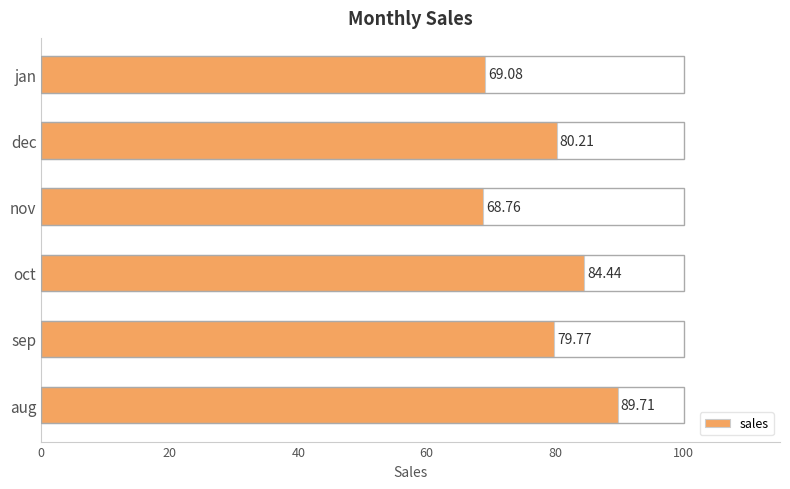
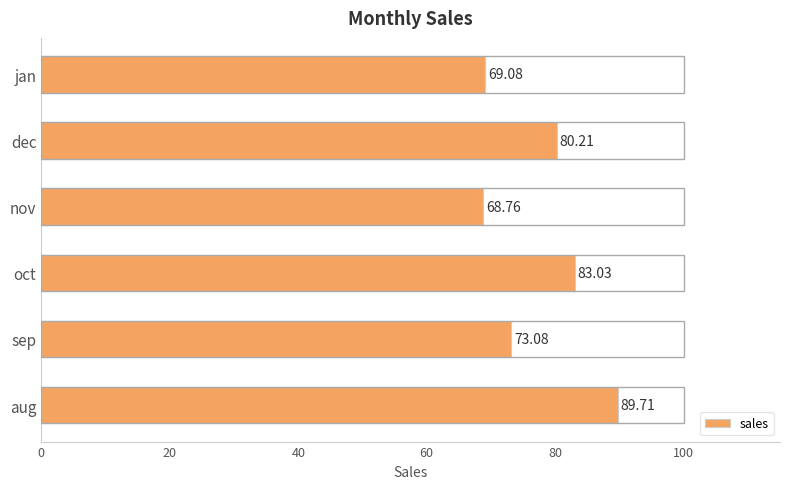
  {
    "jan": 69.08,
    "dec": 80.21,
    "nov": 68.76,
-   "oct": 84.44,
-   "sep": 79.77,
+   "oct": 83.03,
+   "sep": 73.08,
    "aug": 89.71
  }
